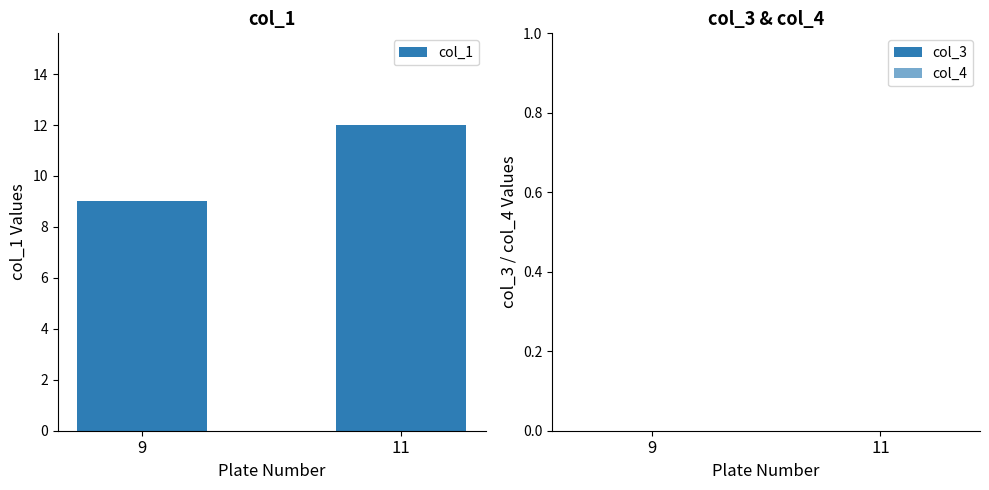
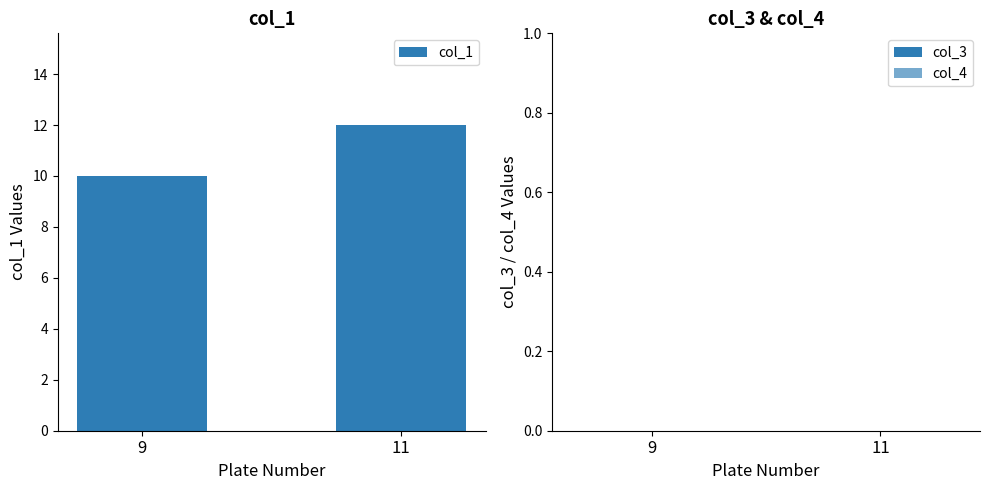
  {
    "col_1": {
-     "9": 9,
+     "9": 10,
      "11": 12
    }
  }
